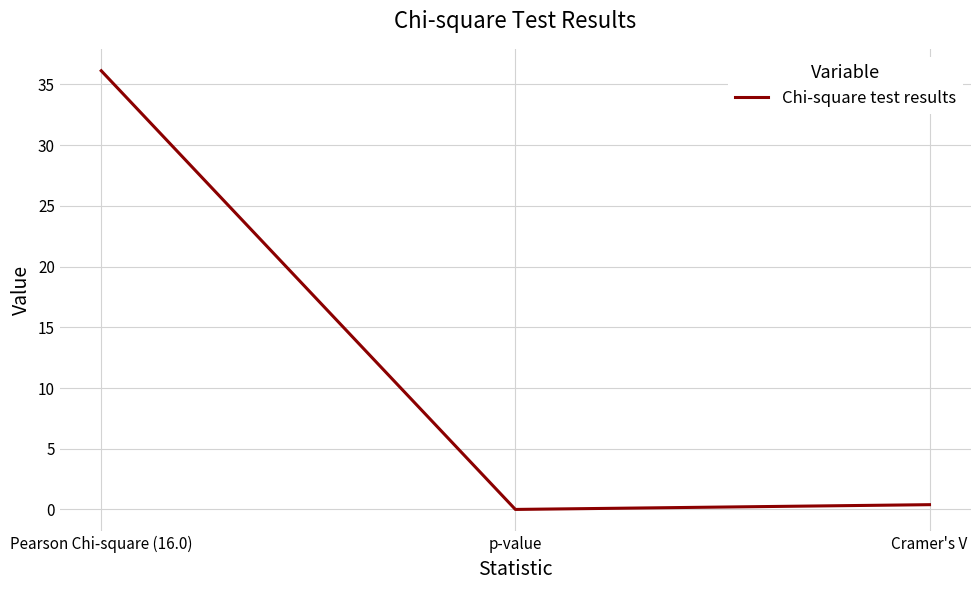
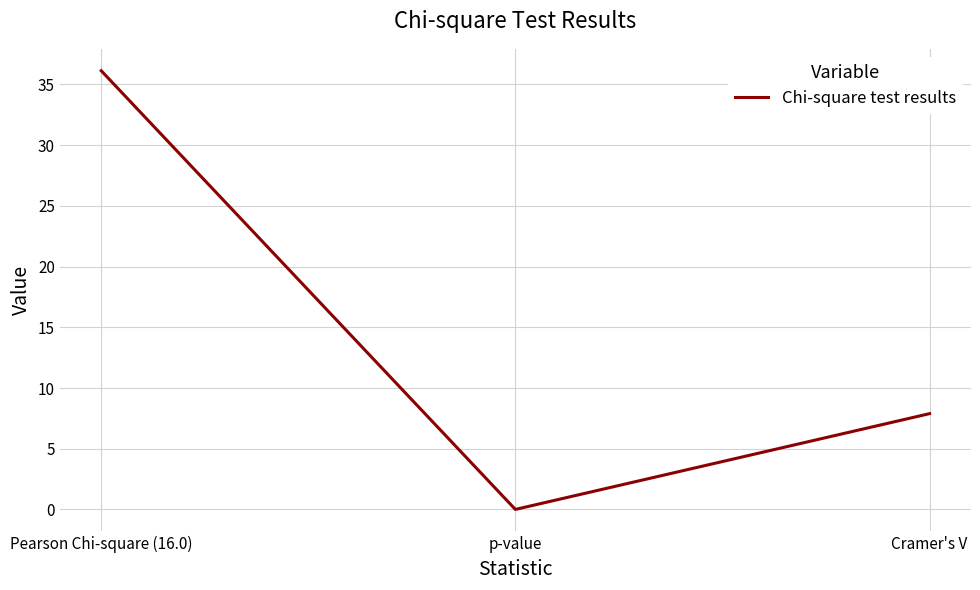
  {
    "Pearson Chi-square (16.0)": 36.1,
    "p-value": 0.0,
-   "Cramer's V": 0.4
+   "Cramer's V": 7.9
  }
